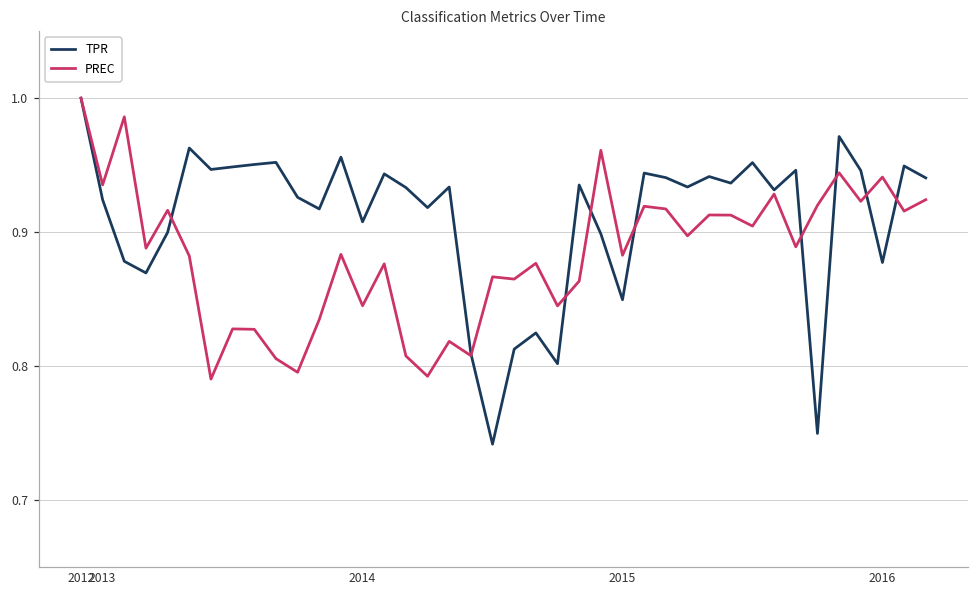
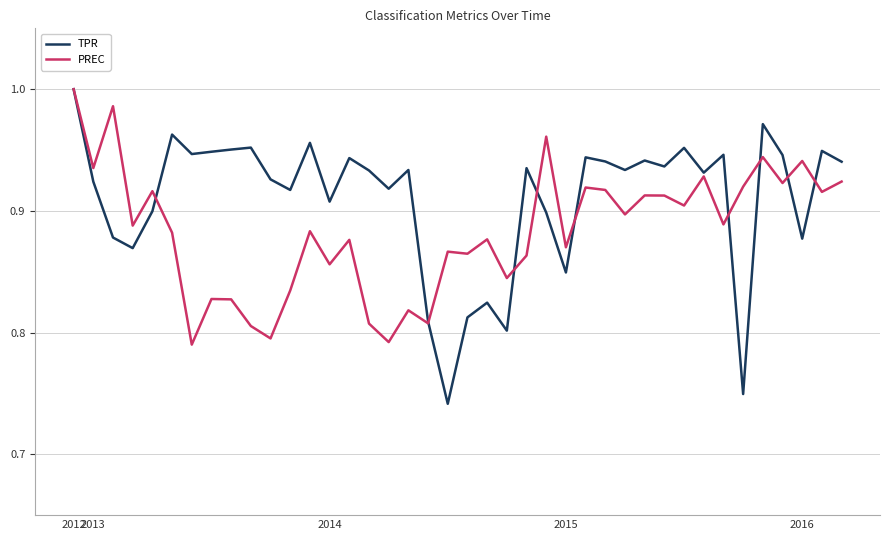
  {
    "TPR": {
      "2014": 0.908,
      "2015": 0.849,
      "2016": 0.877
    },
    "PREC": {
-     "2014": 0.845,
-     "2015": 0.883,
+     "2014": 0.856,
+     "2015": 0.870,
      "2016": 0.941
    }
  }
